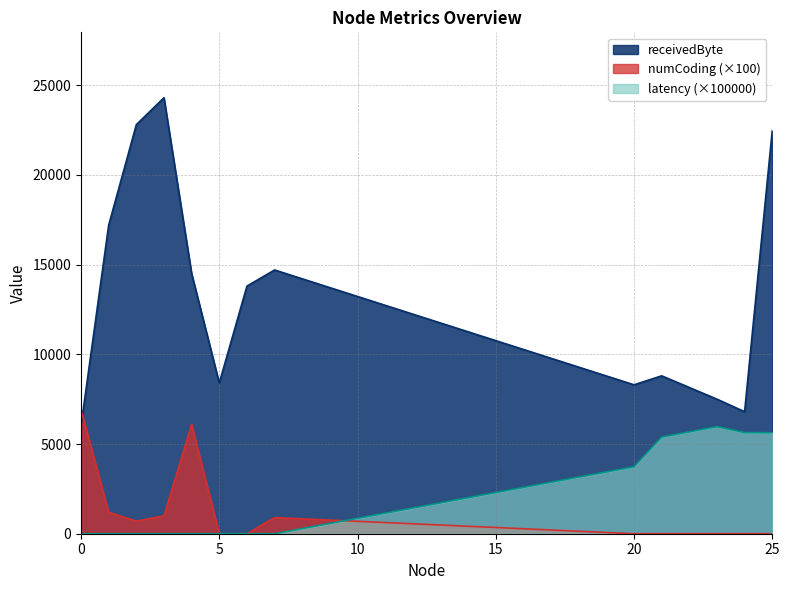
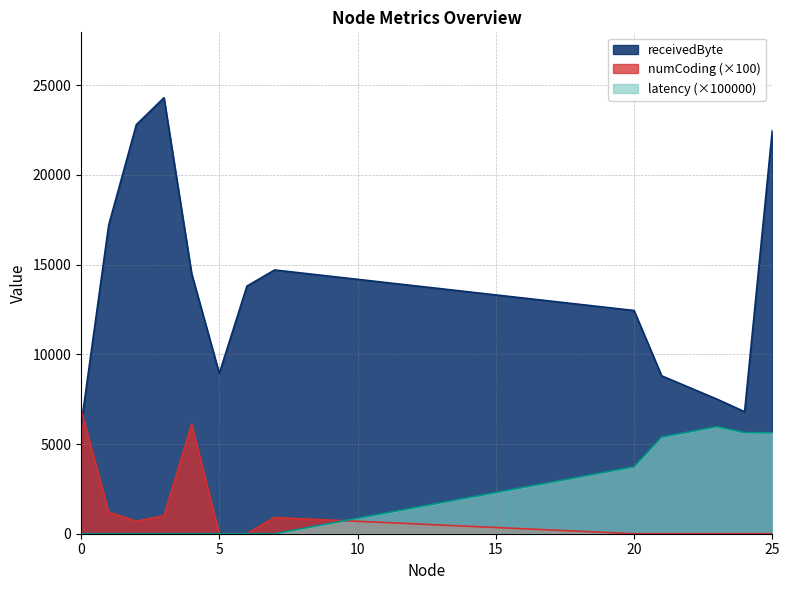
  {
    "receivedByte": {
      "0": 6000,
-     "5": 8400,
-     "20": 8300,
+     "5": 8900,
+     "20": 12400,
      "25": 22500
    },
    "numCoding (×100)": {
      "0": 6900,
      "20": 0,
      "25": 0
    },
    "latency (×100000)": {
      "0": 0,
      "20": 3700,
      "25": 5600
    }
  }
